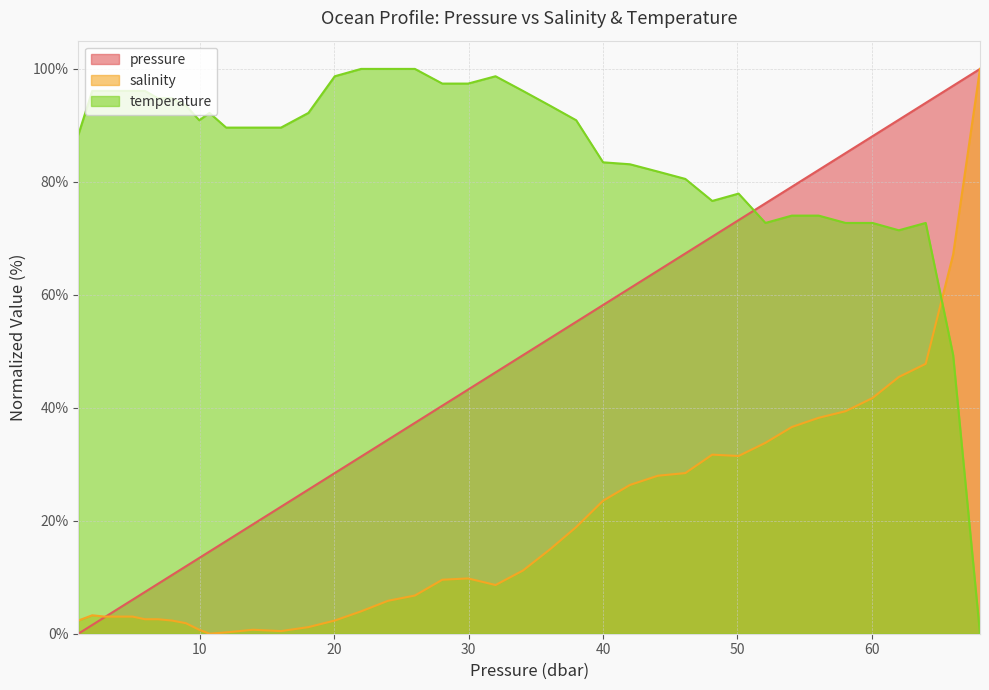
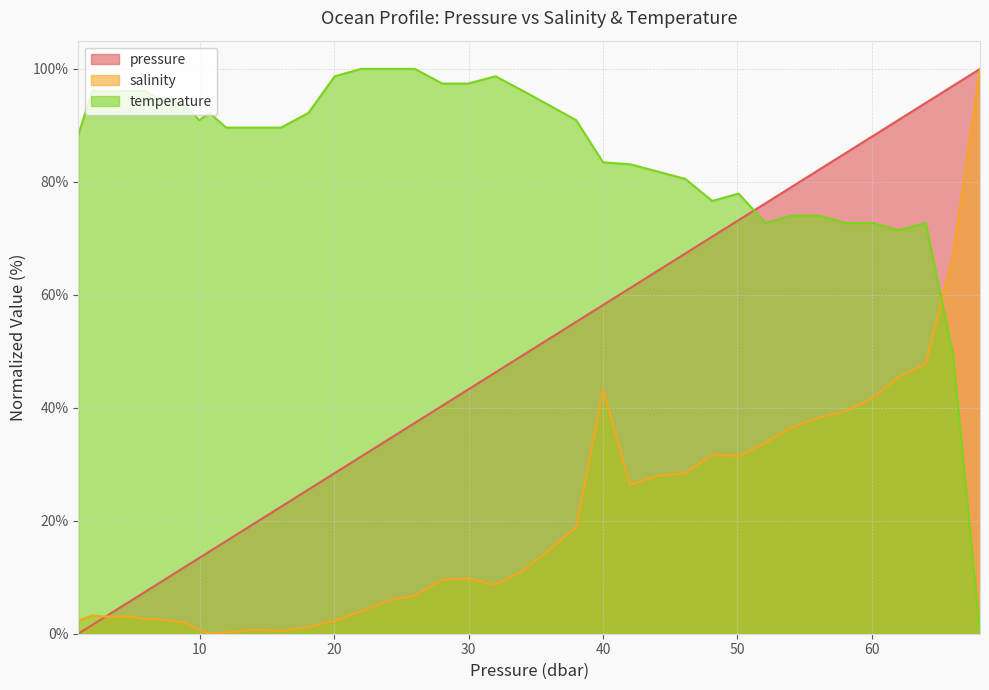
  {
    "pressure": {
      "40": "58%"
    },
    "salinity": {
-     "40": "24%"
+     "40": "43%"
    },
    "temperature": {
      "40": "83%"
    }
  }
